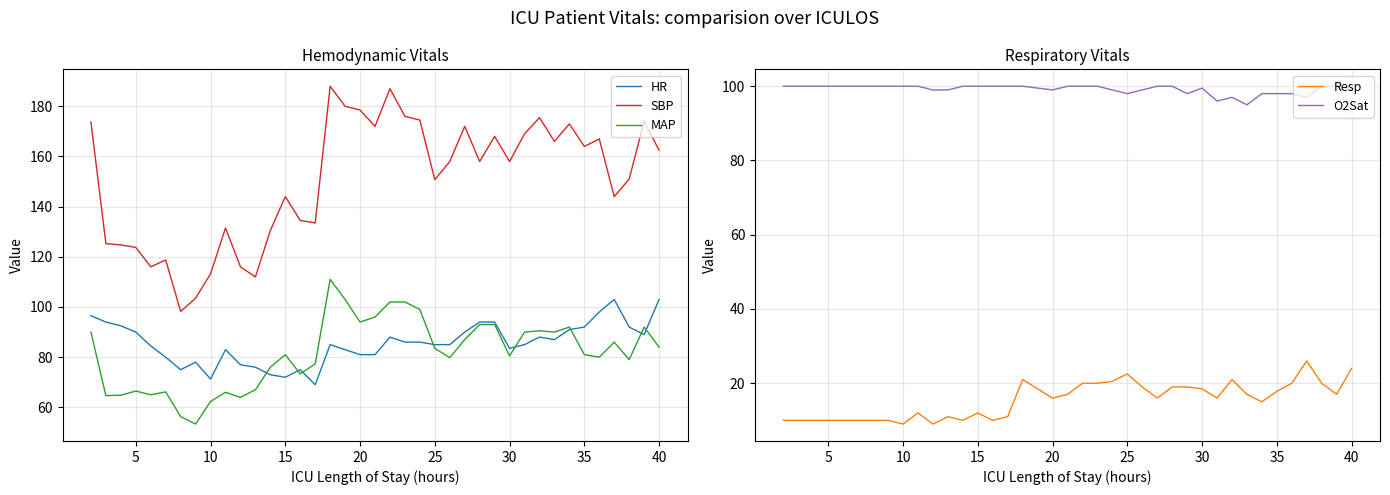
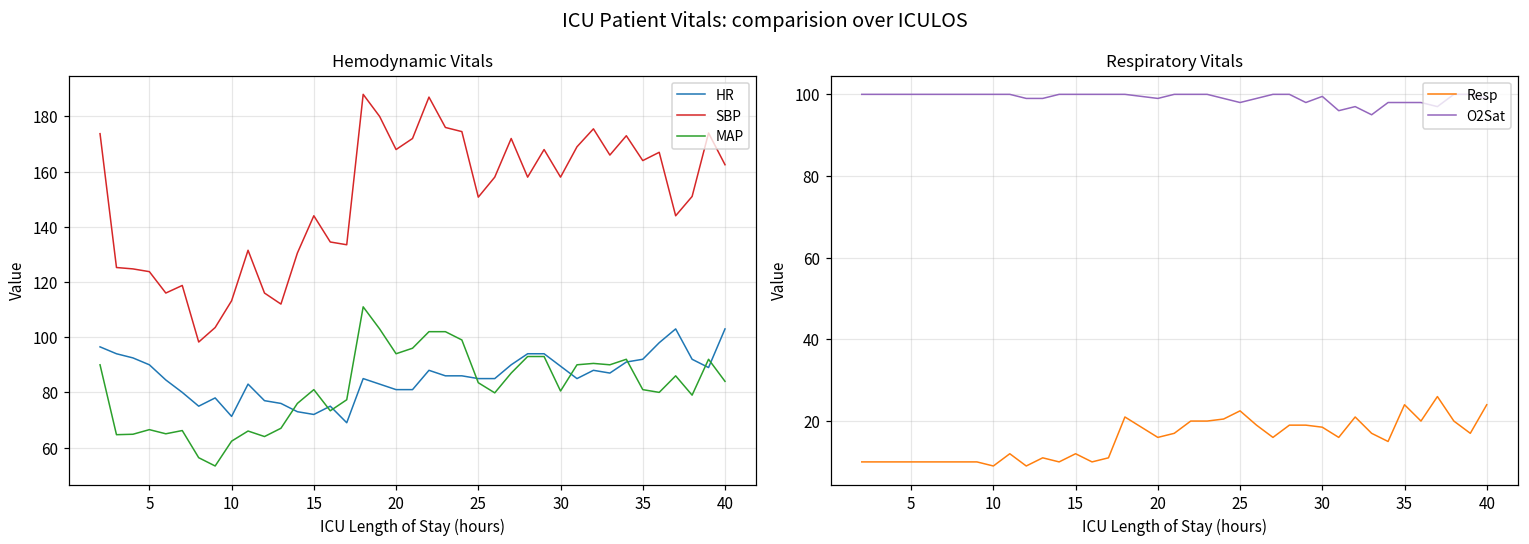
  {
    "Hemodynamic Vitals": {
      "HR": {
        "5": 90,
        "10": 71,
        "15": 72,
        "20": 81,
        "25": 85,
-       "30": 84,
+       "30": 90,
        "35": 92,
        "40": 103
      },
      "SBP": {
        "5": 124,
        "10": 113,
        "15": 144,
-       "20": 179,
+       "20": 168,
        "25": 151,
        "30": 158,
        "35": 164,
        "40": 163
      },
      "MAP": {
        "5": 67,
        "10": 62,
        "15": 81,
        "20": 94,
        "25": 84,
        "30": 81,
        "35": 81,
        "40": 84
      }
    },
    "Respiratory Vitals": {
      "Resp": {
        "5": 10,
        "10": 9,
        "15": 12,
        "20": 16,
        "25": 23,
        "30": 19,
-       "35": 18,
+       "35": 24,
        "40": 24
      },
      "O2Sat": {
        "5": 100,
        "10": 100,
        "15": 100,
        "20": 99,
        "25": 98,
        "30": 100,
        "35": 98
      }
    }
  }
